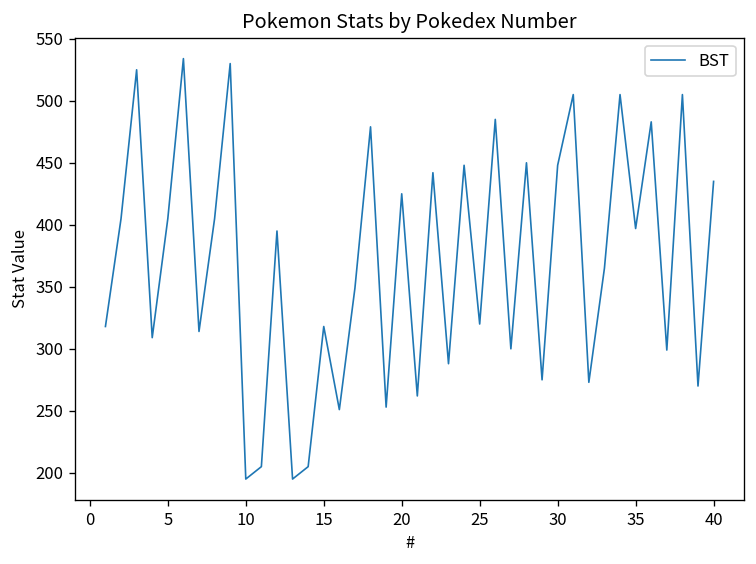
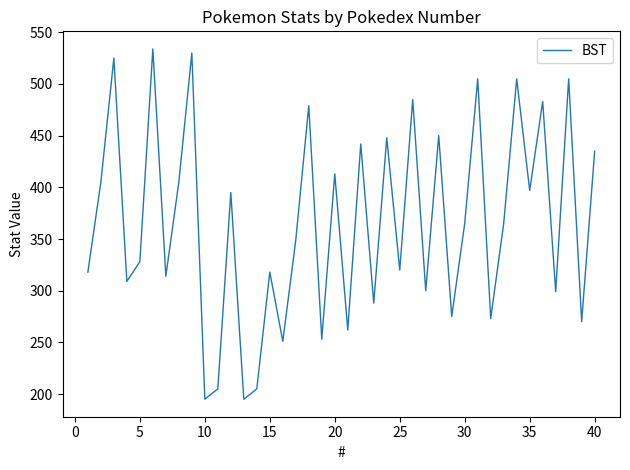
  {
-   "5": 405,
+   "5": 328,
    "10": 195,
    "15": 318,
-   "20": 425,
+   "20": 413,
    "25": 320,
-   "30": 448,
+   "30": 365,
    "35": 397,
    "40": 435
  }
